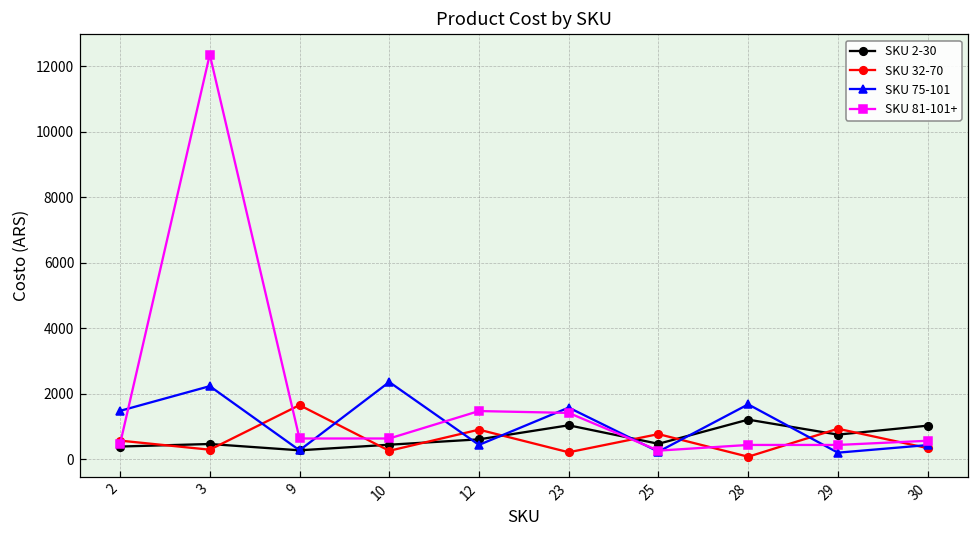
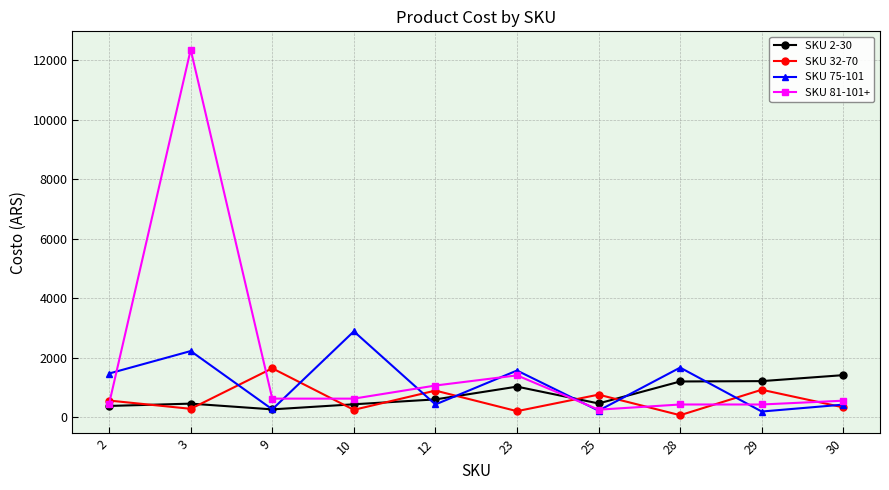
  {
    "SKU 2-30": {
      "3": 500,
      "10": 400,
      "12": 600,
      "23": 1000,
      "25": 500,
      "28": 1200,
-     "29": 700,
-     "30": 1000
+     "29": 1200,
+     "30": 1400
    },
    "SKU 32-70": {
      "2": 600,
      "3": 300,
      "9": 1600,
      "10": 300,
      "12": 900,
      "23": 200,
      "25": 800,
      "28": 100,
      "29": 900,
      "30": 300
    },
    "SKU 75-101": {
      "2": 1500,
      "3": 2200,
-     "10": 2400,
+     "10": 2900,
      "12": 400,
      "23": 1600,
      "28": 1700,
      "29": 200,
      "30": 400
    },
    "SKU 81-101+": {
      "3": 12400,
      "9": 600,
      "10": 600,
-     "12": 1500,
+     "12": 1100,
      "23": 1400,
      "28": 400,
      "29": 400,
      "30": 600
    }
  }
